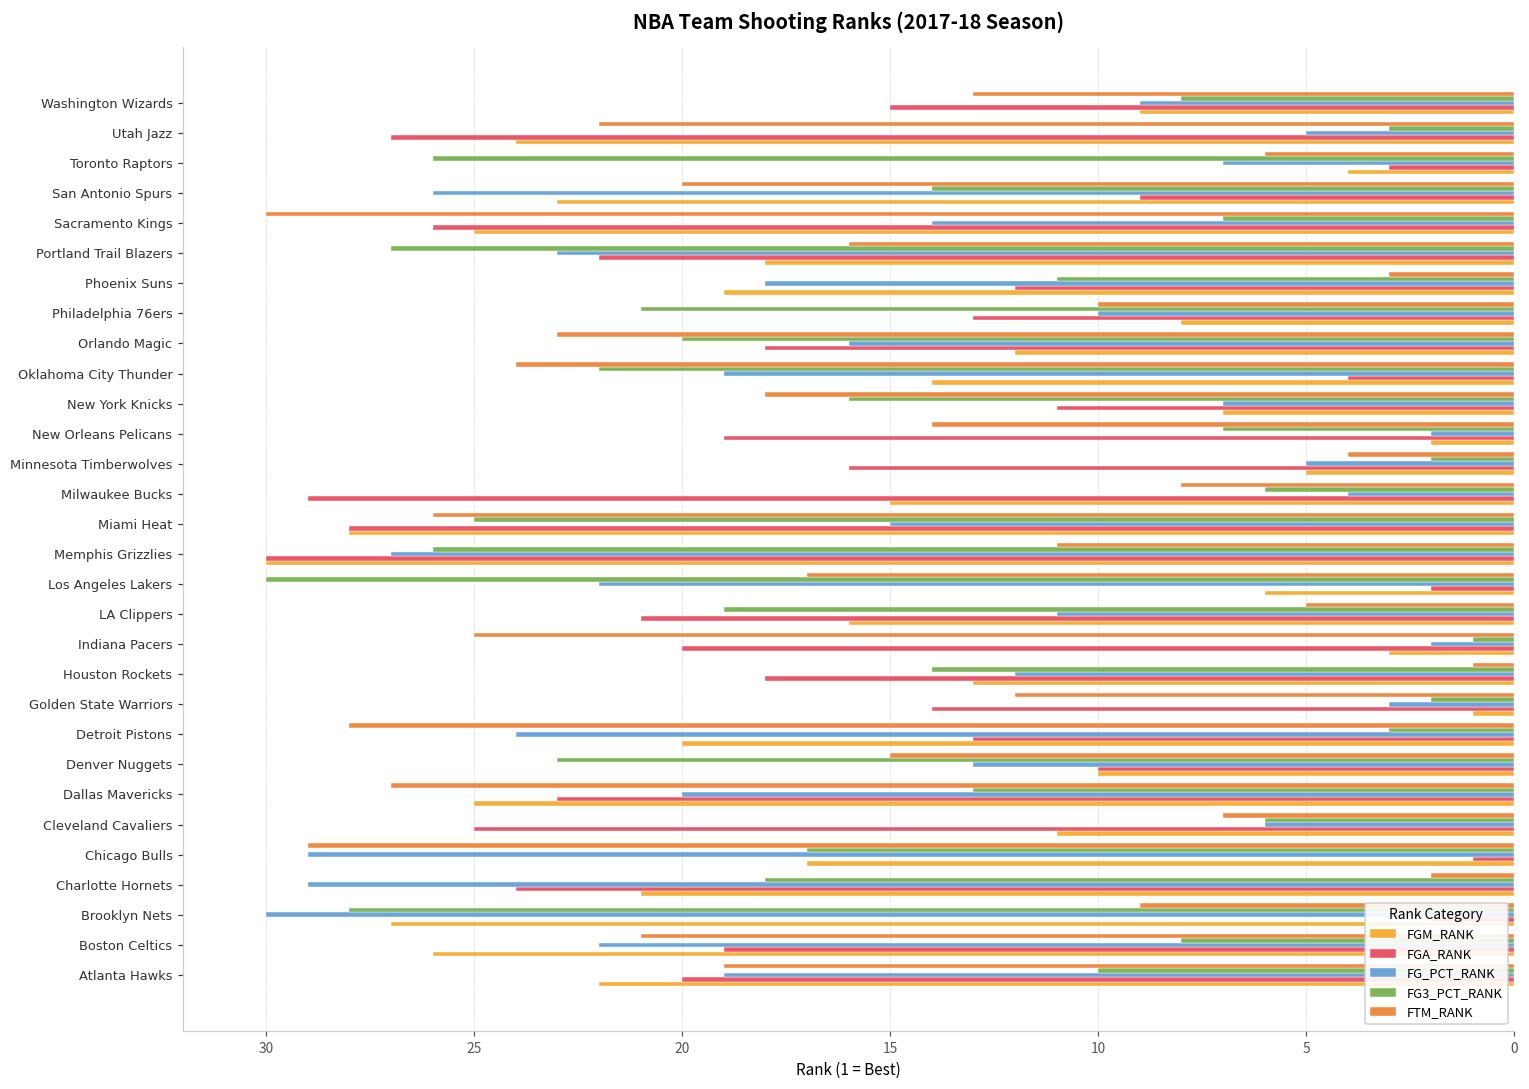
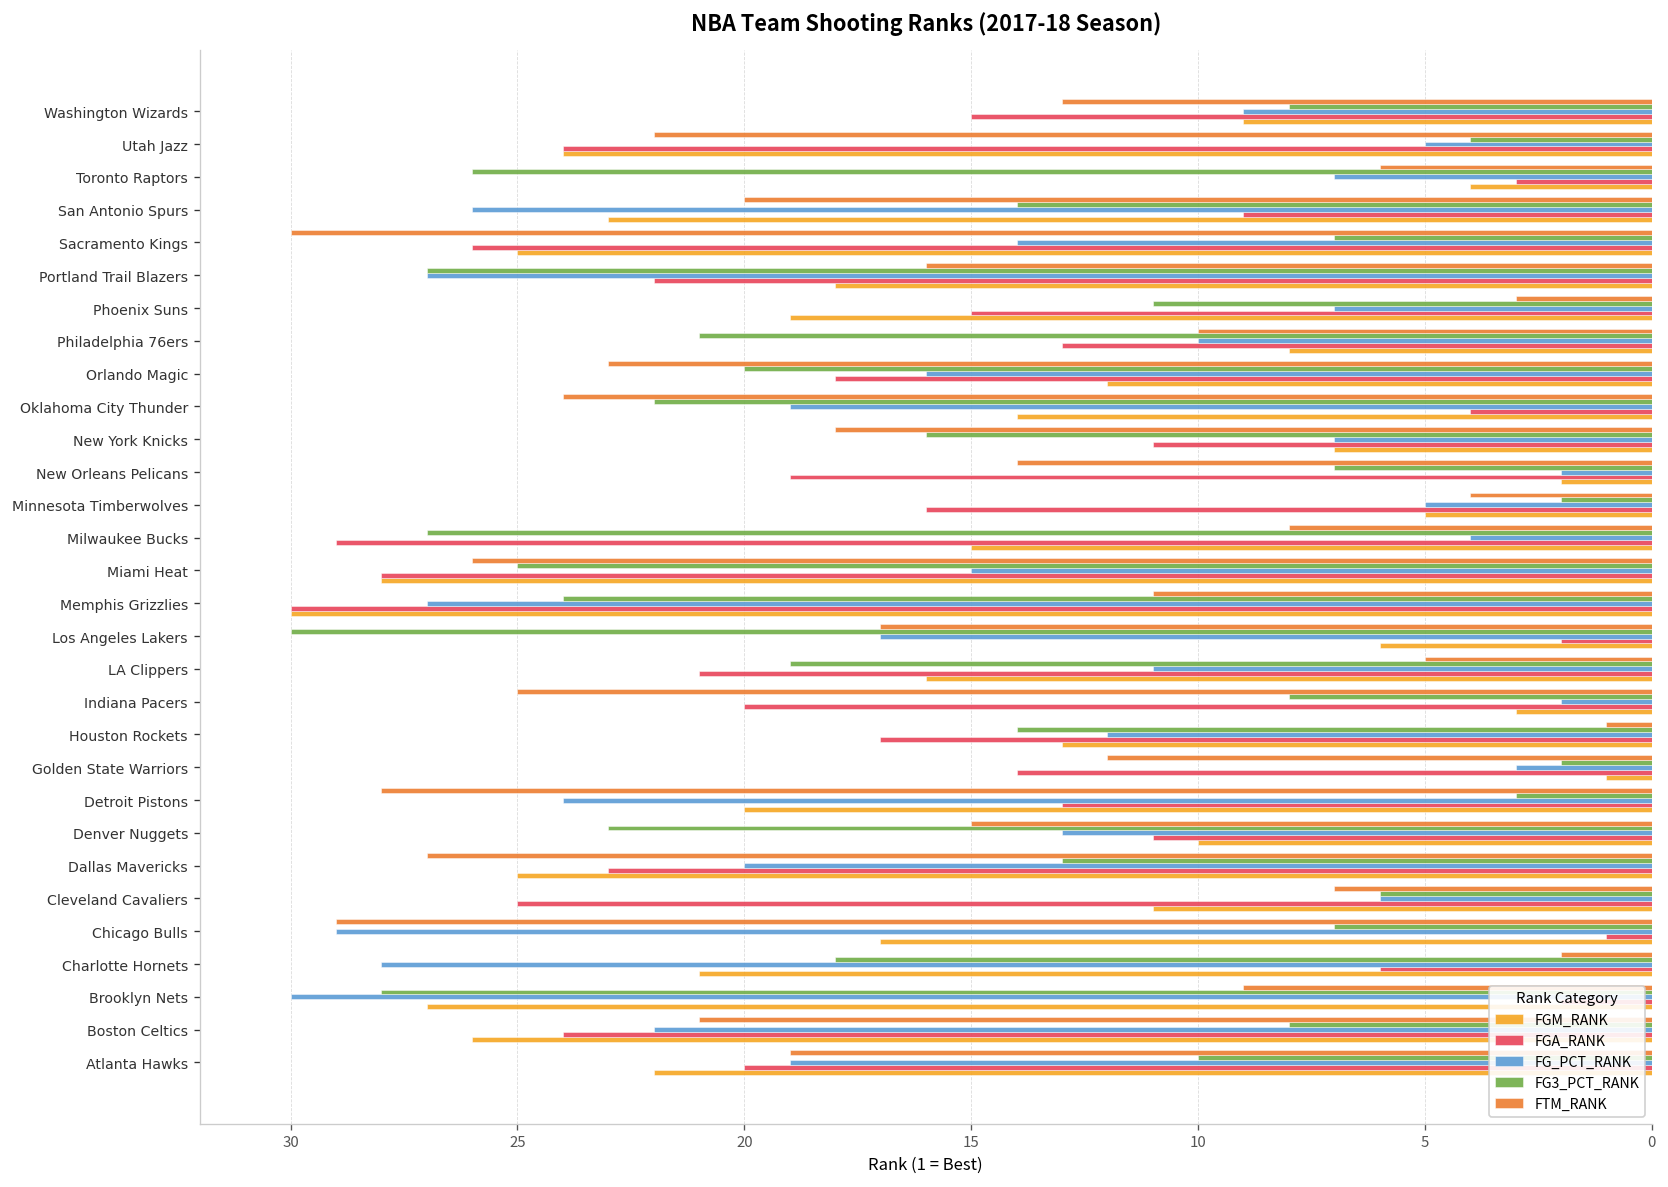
  {
    "FGA_RANK": {
      "Washington Wizards": 15,
-     "Utah Jazz": 27,
+     "Utah Jazz": 24,
      "Toronto Raptors": 3,
      "San Antonio Spurs": 9,
      "Sacramento Kings": 26,
      "Portland Trail Blazers": 22,
-     "Phoenix Suns": 12,
+     "Phoenix Suns": 15,
      "Philadelphia 76ers": 13,
      "Orlando Magic": 18,
      "Oklahoma City Thunder": 4,
      "New York Knicks": 11,
      "New Orleans Pelicans": 19,
      "Minnesota Timberwolves": 16,
      "Milwaukee Bucks": 29,
      "Miami Heat": 28,
      "Memphis Grizzlies": 30,
      "Los Angeles Lakers": 2,
      "LA Clippers": 21,
      "Indiana Pacers": 20,
-     "Houston Rockets": 18,
+     "Houston Rockets": 17,
      "Golden State Warriors": 14,
      "Detroit Pistons": 13,
-     "Denver Nuggets": 10,
+     "Denver Nuggets": 11,
      "Dallas Mavericks": 23,
      "Cleveland Cavaliers": 25,
      "Chicago Bulls": 1,
-     "Charlotte Hornets": 24,
-     "Boston Celtics": 19,
+     "Charlotte Hornets": 6,
+     "Boston Celtics": 24,
      "Atlanta Hawks": 20
    },
    "FG_PCT_RANK": {
      "Washington Wizards": 9,
      "Utah Jazz": 5,
      "Toronto Raptors": 7,
      "San Antonio Spurs": 26,
      "Sacramento Kings": 14,
-     "Portland Trail Blazers": 23,
-     "Phoenix Suns": 18,
+     "Portland Trail Blazers": 27,
+     "Phoenix Suns": 7,
      "Philadelphia 76ers": 10,
      "Orlando Magic": 16,
      "Oklahoma City Thunder": 19,
      "New York Knicks": 7,
      "New Orleans Pelicans": 2,
      "Minnesota Timberwolves": 5,
      "Milwaukee Bucks": 4,
      "Miami Heat": 15,
      "Memphis Grizzlies": 27,
-     "Los Angeles Lakers": 22,
+     "Los Angeles Lakers": 17,
      "LA Clippers": 11,
      "Indiana Pacers": 2,
      "Houston Rockets": 12,
      "Golden State Warriors": 3,
      "Detroit Pistons": 24,
      "Denver Nuggets": 13,
      "Dallas Mavericks": 20,
      "Cleveland Cavaliers": 6,
      "Chicago Bulls": 29,
-     "Charlotte Hornets": 29,
+     "Charlotte Hornets": 28,
      "Brooklyn Nets": 30,
      "Boston Celtics": 22,
      "Atlanta Hawks": 19
    },
    "FG3_PCT_RANK": {
      "Washington Wizards": 8,
-     "Utah Jazz": 3,
+     "Utah Jazz": 4,
      "Toronto Raptors": 26,
      "San Antonio Spurs": 14,
      "Sacramento Kings": 7,
      "Portland Trail Blazers": 27,
      "Phoenix Suns": 11,
      "Philadelphia 76ers": 21,
      "Orlando Magic": 20,
      "Oklahoma City Thunder": 22,
      "New York Knicks": 16,
      "New Orleans Pelicans": 7,
      "Minnesota Timberwolves": 2,
-     "Milwaukee Bucks": 6,
+     "Milwaukee Bucks": 27,
      "Miami Heat": 25,
-     "Memphis Grizzlies": 26,
+     "Memphis Grizzlies": 24,
      "Los Angeles Lakers": 30,
      "LA Clippers": 19,
-     "Indiana Pacers": 1,
+     "Indiana Pacers": 8,
      "Houston Rockets": 14,
      "Golden State Warriors": 2,
      "Detroit Pistons": 3,
      "Denver Nuggets": 23,
      "Dallas Mavericks": 13,
      "Cleveland Cavaliers": 6,
-     "Chicago Bulls": 17,
+     "Chicago Bulls": 7,
      "Charlotte Hornets": 18,
      "Brooklyn Nets": 28,
      "Boston Celtics": 8,
      "Atlanta Hawks": 10
    }
  }
